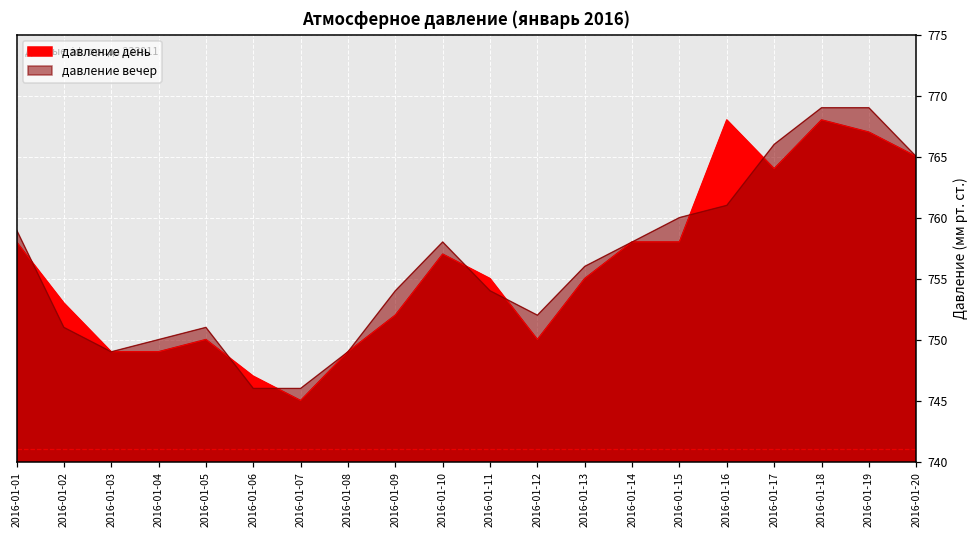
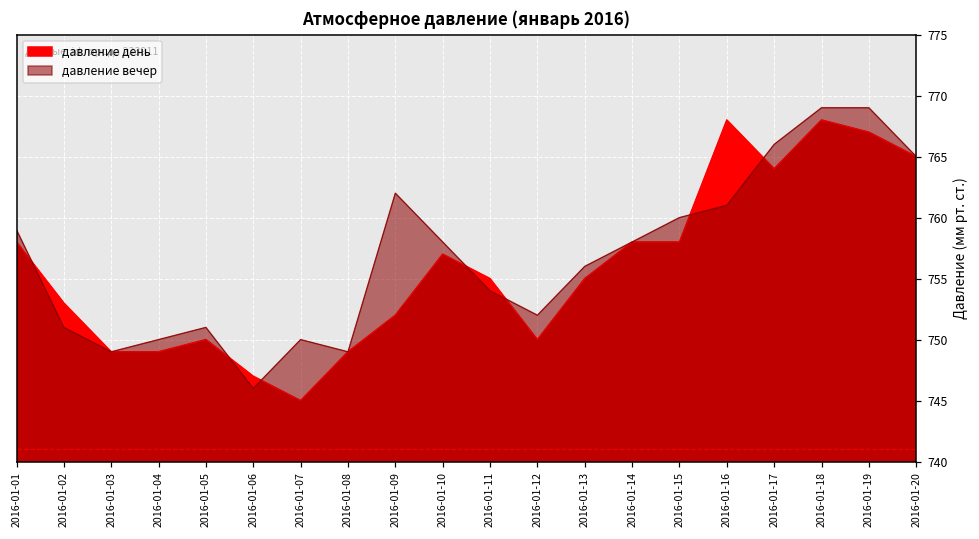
  {
    "давление день": {
      "2016-01-01": 758,
      "2016-01-02": 753,
      "2016-01-04": 749,
      "2016-01-05": 750,
      "2016-01-06": 747,
      "2016-01-07": 745,
      "2016-01-09": 752,
      "2016-01-10": 757,
      "2016-01-11": 755,
      "2016-01-12": 750,
      "2016-01-13": 755,
      "2016-01-15": 758,
      "2016-01-16": 768,
      "2016-01-17": 764,
      "2016-01-18": 768,
      "2016-01-19": 767
    },
    "давление вечер": {
      "2016-01-01": 759,
      "2016-01-02": 751,
      "2016-01-04": 750,
      "2016-01-05": 751,
      "2016-01-06": 746,
-     "2016-01-07": 746,
-     "2016-01-09": 754,
+     "2016-01-07": 750,
+     "2016-01-09": 762,
      "2016-01-10": 758,
      "2016-01-11": 754,
      "2016-01-12": 752,
      "2016-01-13": 756,
      "2016-01-15": 760,
      "2016-01-16": 761,
      "2016-01-17": 766,
      "2016-01-18": 769,
      "2016-01-19": 769
    }
  }
